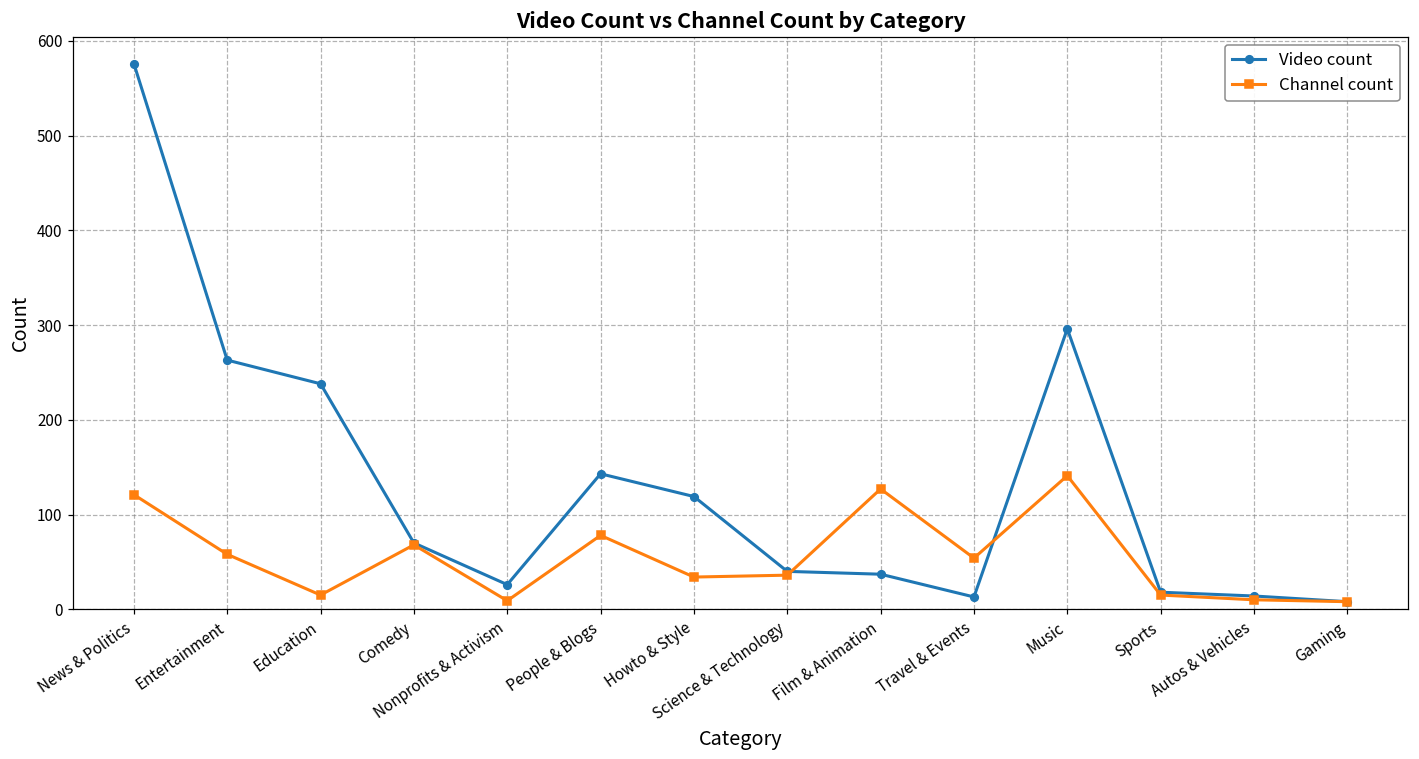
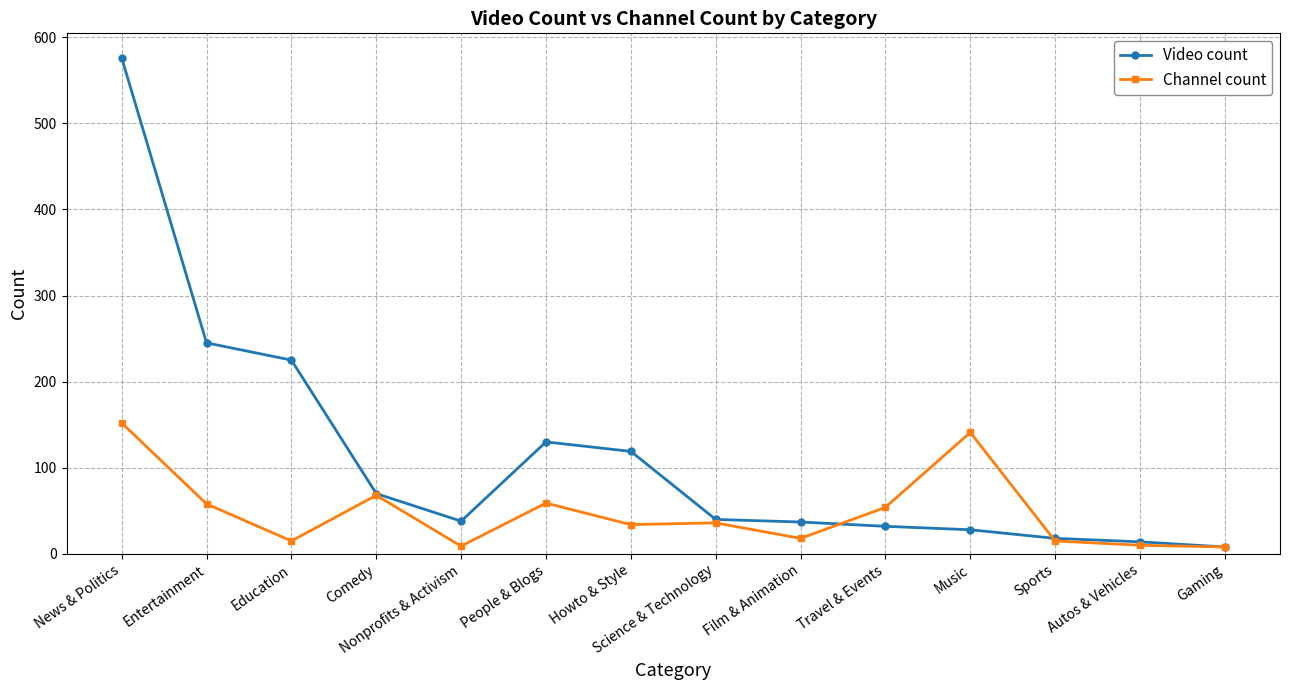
  {
    "Video count": {
      "News & Politics": 580,
-     "Entertainment": 260,
-     "Education": 240,
-     "Nonprofits & Activism": 30,
-     "People & Blogs": 140,
+     "Entertainment": 250,
+     "Education": 230,
+     "Nonprofits & Activism": 40,
+     "People & Blogs": 130,
      "Howto & Style": 120,
      "Science & Technology": 40,
      "Film & Animation": 40,
-     "Travel & Events": 10,
-     "Music": 300,
+     "Travel & Events": 30,
+     "Music": 30,
      "Sports": 20,
      "Autos & Vehicles": 10
    },
    "Channel count": {
-     "News & Politics": 120,
+     "News & Politics": 150,
      "Entertainment": 60,
      "Education": 20,
      "Nonprofits & Activism": 10,
-     "People & Blogs": 80,
+     "People & Blogs": 60,
      "Howto & Style": 30,
      "Science & Technology": 40,
-     "Film & Animation": 130,
+     "Film & Animation": 20,
      "Travel & Events": 50,
      "Music": 140,
      "Sports": 20,
      "Autos & Vehicles": 10
    }
  }
